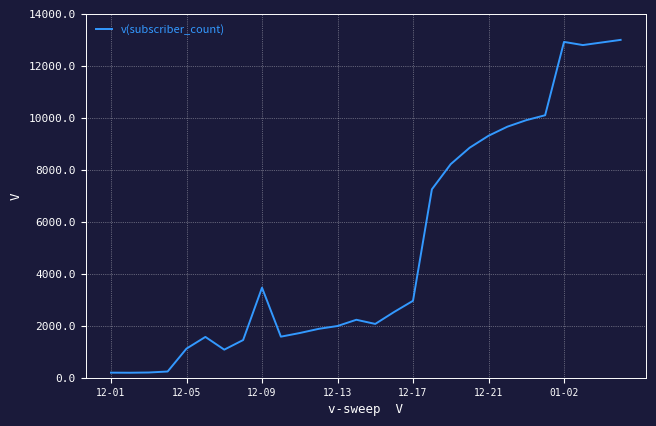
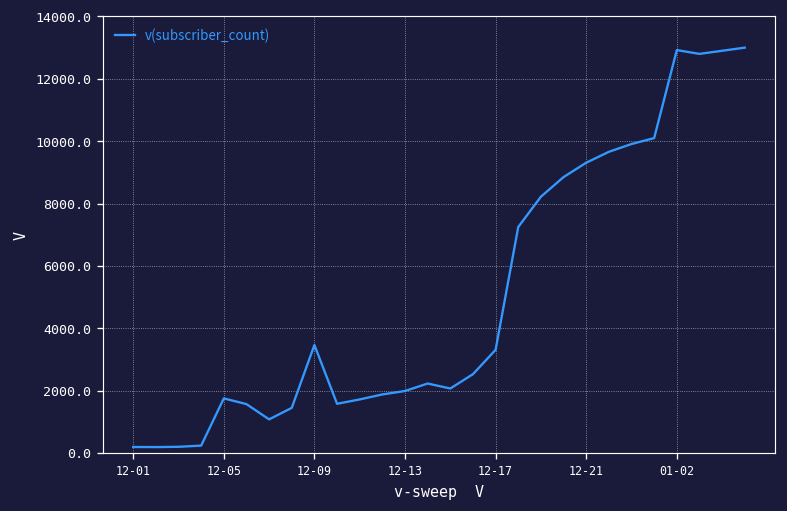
  {
    "12-01": 200,
-   "12-05": 1100,
+   "12-05": 1800,
    "12-09": 3500,
    "12-13": 2000,
-   "12-17": 3000,
+   "12-17": 3300,
    "12-21": 9300,
    "01-02": 12900
  }
